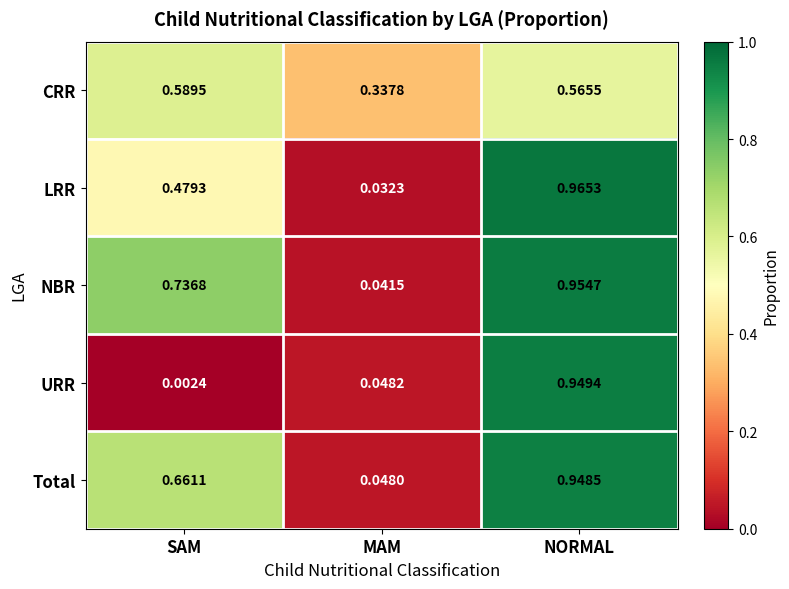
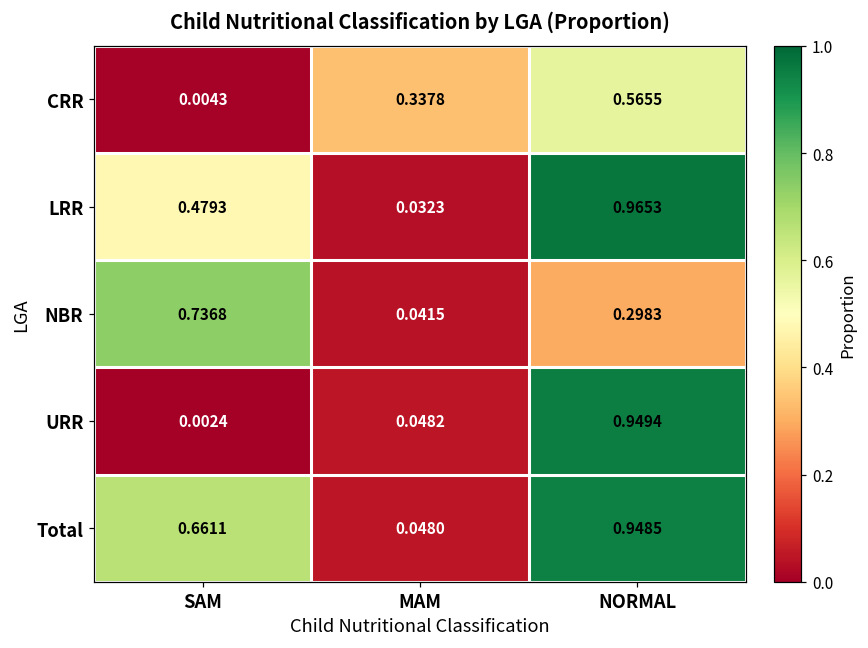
  {
    "CRR": {
-     "SAM": 0.5895,
+     "SAM": 0.0043,
      "MAM": 0.3378,
      "NORMAL": 0.5655
    },
    "LRR": {
      "SAM": 0.4793,
      "MAM": 0.0323,
      "NORMAL": 0.9653
    },
    "NBR": {
      "SAM": 0.7368,
      "MAM": 0.0415,
-     "NORMAL": 0.9547
+     "NORMAL": 0.2983
    },
    "URR": {
      "SAM": 0.0024,
      "MAM": 0.0482,
      "NORMAL": 0.9494
    },
    "Total": {
      "SAM": 0.6611,
      "MAM": 0.0480,
      "NORMAL": 0.9485
    }
  }
